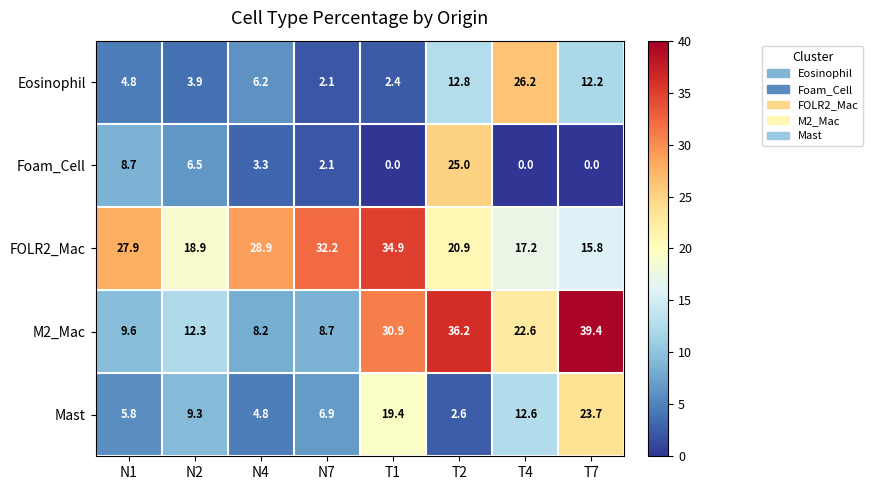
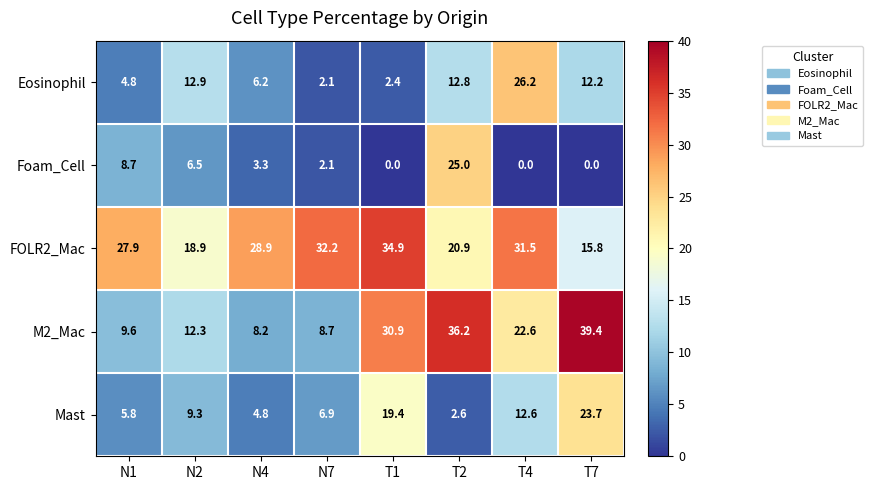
  {
    "Eosinophil": {
      "N1": 4.8,
-     "N2": 3.9,
+     "N2": 12.9,
      "N4": 6.2,
      "N7": 2.1,
      "T1": 2.4,
      "T2": 12.8,
      "T4": 26.2,
      "T7": 12.2
    },
    "Foam_Cell": {
      "N1": 8.7,
      "N2": 6.5,
      "N4": 3.3,
      "N7": 2.1,
      "T1": 0.0,
      "T2": 25.0,
      "T4": 0.0,
      "T7": 0.0
    },
    "FOLR2_Mac": {
      "N1": 27.9,
      "N2": 18.9,
      "N4": 28.9,
      "N7": 32.2,
      "T1": 34.9,
      "T2": 20.9,
-     "T4": 17.2,
+     "T4": 31.5,
      "T7": 15.8
    },
    "M2_Mac": {
      "N1": 9.6,
      "N2": 12.3,
      "N4": 8.2,
      "N7": 8.7,
      "T1": 30.9,
      "T2": 36.2,
      "T4": 22.6,
      "T7": 39.4
    },
    "Mast": {
      "N1": 5.8,
      "N2": 9.3,
      "N4": 4.8,
      "N7": 6.9,
      "T1": 19.4,
      "T2": 2.6,
      "T4": 12.6,
      "T7": 23.7
    }
  }
